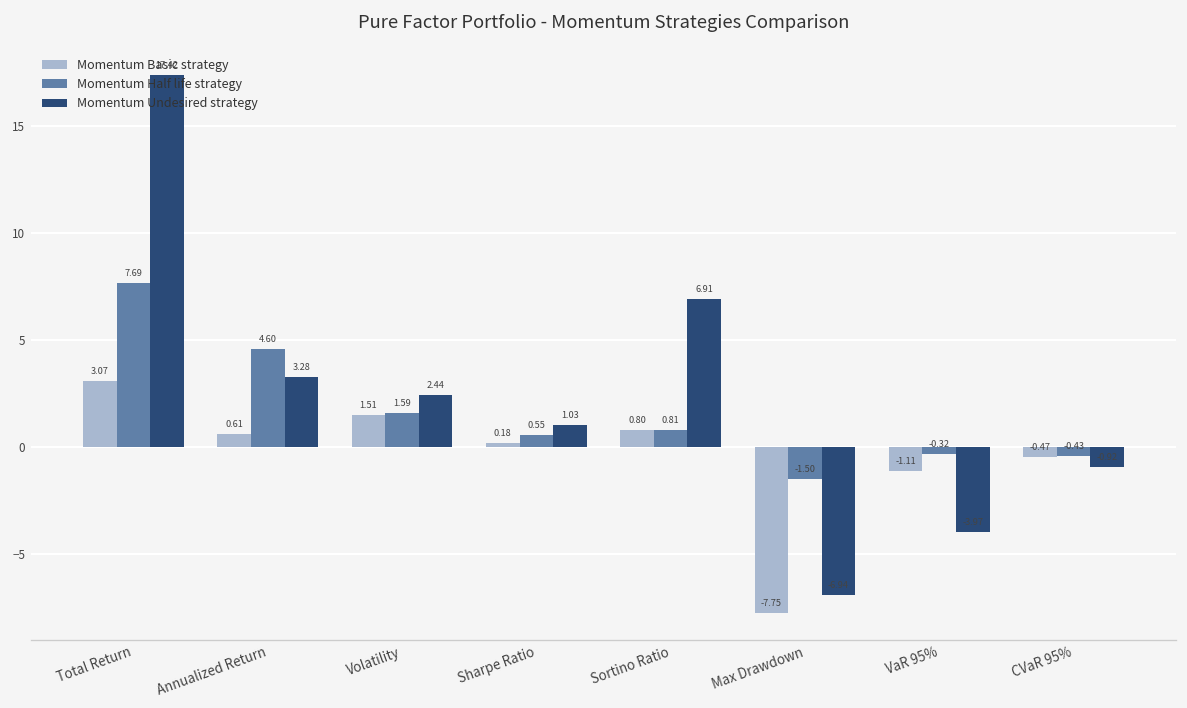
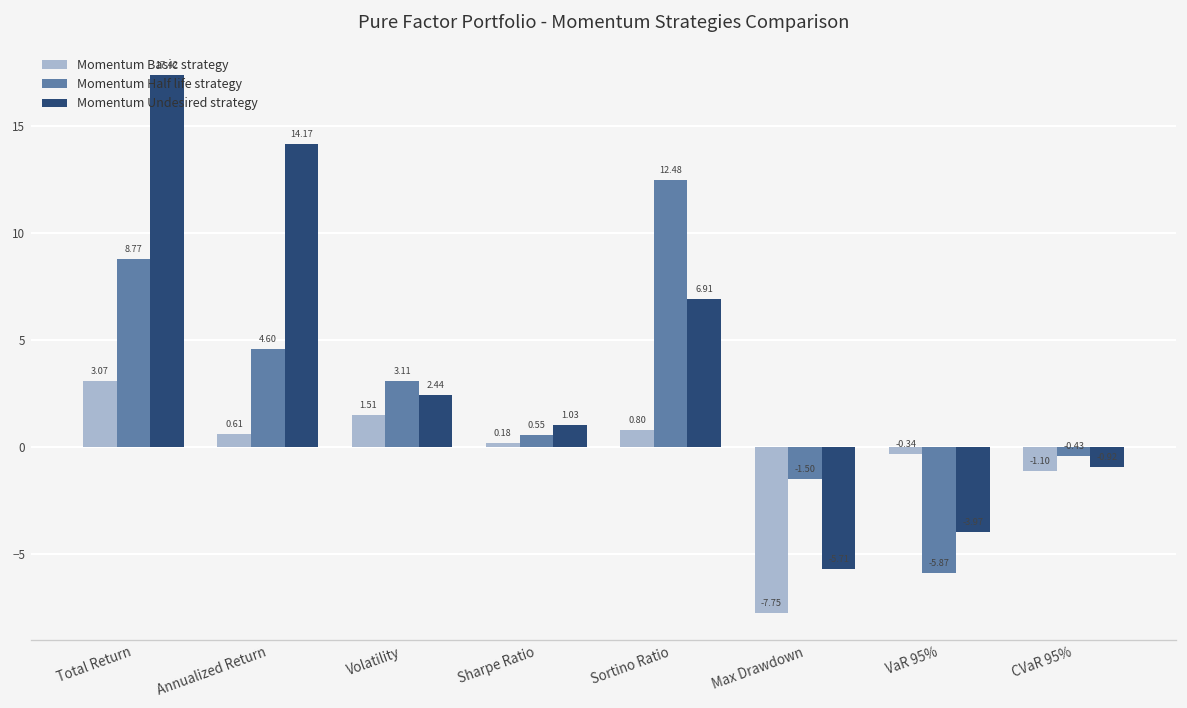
  {
    "Momentum Basic strategy": {
      "Total Return": 3.07,
      "Annualized Return": 0.61,
      "Volatility": 1.51,
      "Sharpe Ratio": 0.18,
      "Sortino Ratio": 0.80,
      "Max Drawdown": -7.75,
-     "VaR 95%": -1.11,
-     "CVaR 95%": -0.47
+     "VaR 95%": -0.34,
+     "CVaR 95%": -1.10
    },
    "Momentum Half life strategy": {
-     "Total Return": 7.69,
+     "Total Return": 8.77,
      "Annualized Return": 4.60,
-     "Volatility": 1.59,
+     "Volatility": 3.11,
      "Sharpe Ratio": 0.55,
-     "Sortino Ratio": 0.81,
+     "Sortino Ratio": 12.48,
      "Max Drawdown": -1.50,
-     "VaR 95%": -0.32,
+     "VaR 95%": -5.87,
      "CVaR 95%": -0.43
    },
    "Momentum Undesired strategy": {
      "Total Return": 17.42,
-     "Annualized Return": 3.28,
+     "Annualized Return": 14.17,
      "Volatility": 2.44,
      "Sharpe Ratio": 1.03,
      "Sortino Ratio": 6.91,
-     "Max Drawdown": -6.94,
+     "Max Drawdown": -5.71,
      "VaR 95%": -3.97,
      "CVaR 95%": -0.92
    }
  }
